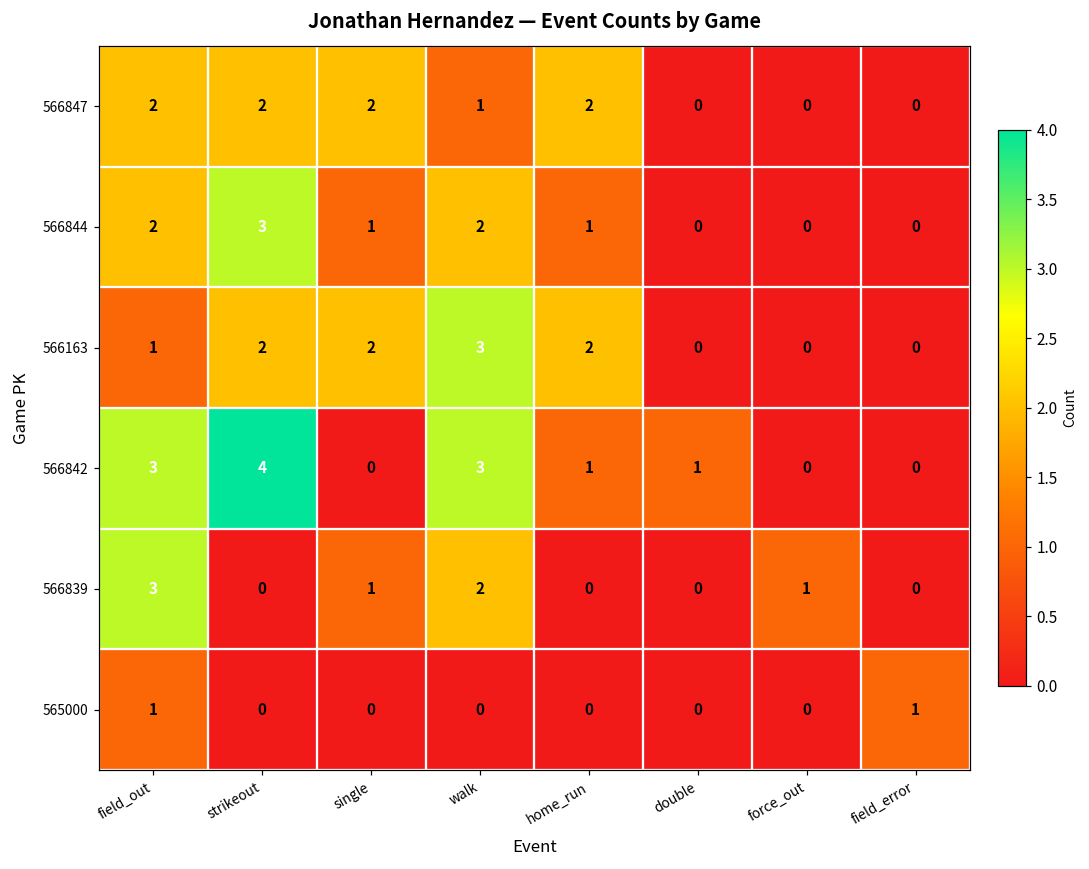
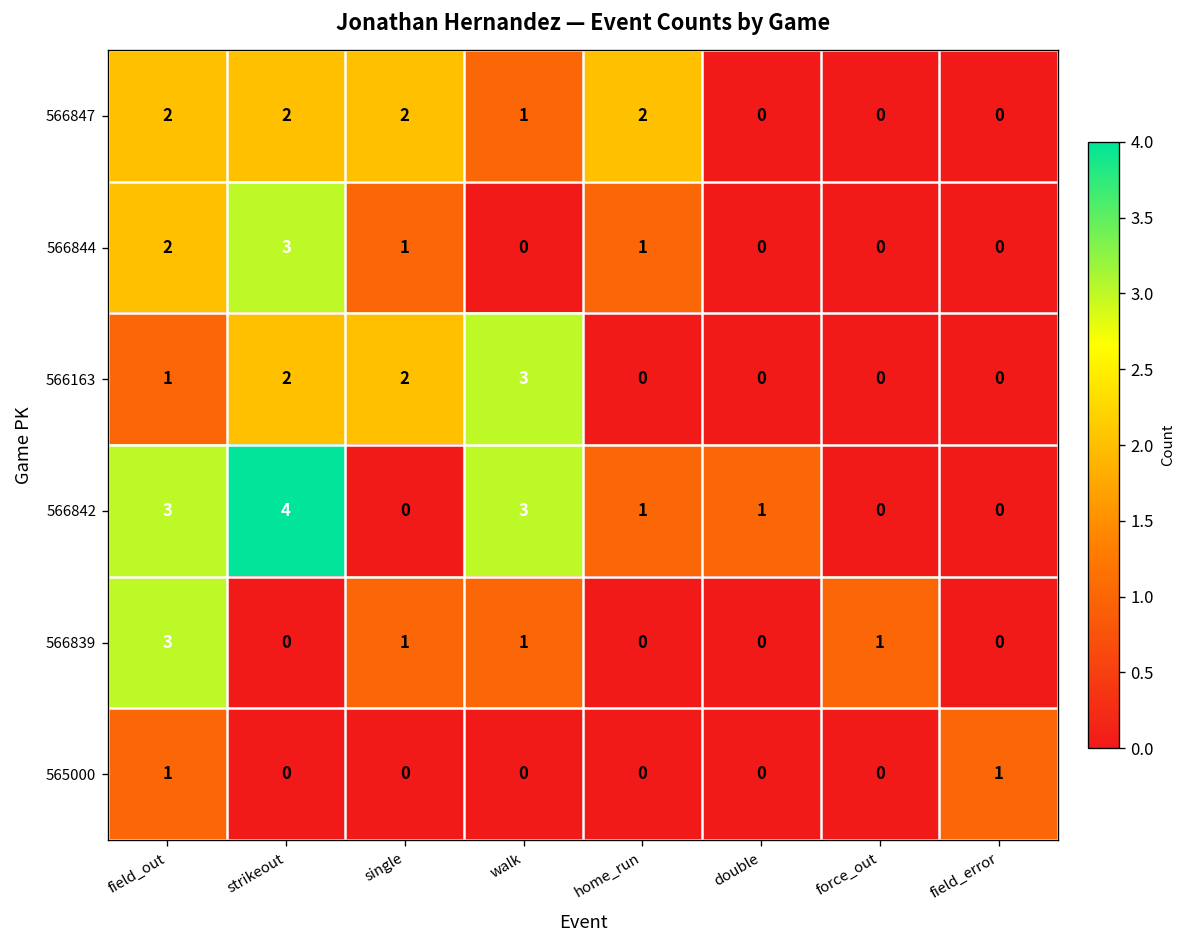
  {
    "566847": {
      "field_out": 2,
      "strikeout": 2,
      "single": 2,
      "walk": 1,
      "home_run": 2,
      "double": 0,
      "force_out": 0,
      "field_error": 0
    },
    "566844": {
      "field_out": 2,
      "strikeout": 3,
      "single": 1,
-     "walk": 2,
+     "walk": 0,
      "home_run": 1,
      "double": 0,
      "force_out": 0,
      "field_error": 0
    },
    "566163": {
      "field_out": 1,
      "strikeout": 2,
      "single": 2,
      "walk": 3,
-     "home_run": 2,
+     "home_run": 0,
      "double": 0,
      "force_out": 0,
      "field_error": 0
    },
    "566842": {
      "field_out": 3,
      "strikeout": 4,
      "single": 0,
      "walk": 3,
      "home_run": 1,
      "double": 1,
      "force_out": 0,
      "field_error": 0
    },
    "566839": {
      "field_out": 3,
      "strikeout": 0,
      "single": 1,
-     "walk": 2,
+     "walk": 1,
      "home_run": 0,
      "double": 0,
      "force_out": 1,
      "field_error": 0
    },
    "565000": {
      "field_out": 1,
      "strikeout": 0,
      "single": 0,
      "walk": 0,
      "home_run": 0,
      "double": 0,
      "force_out": 0,
      "field_error": 1
    }
  }
